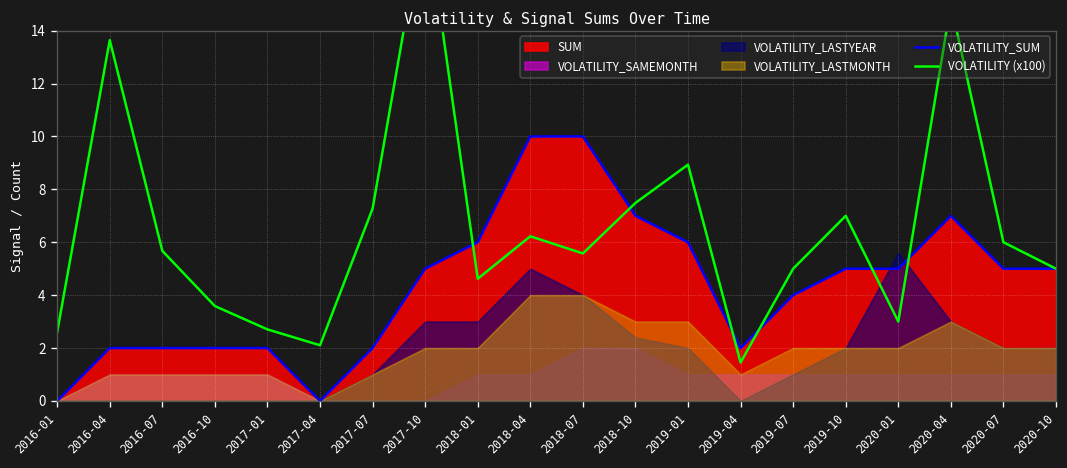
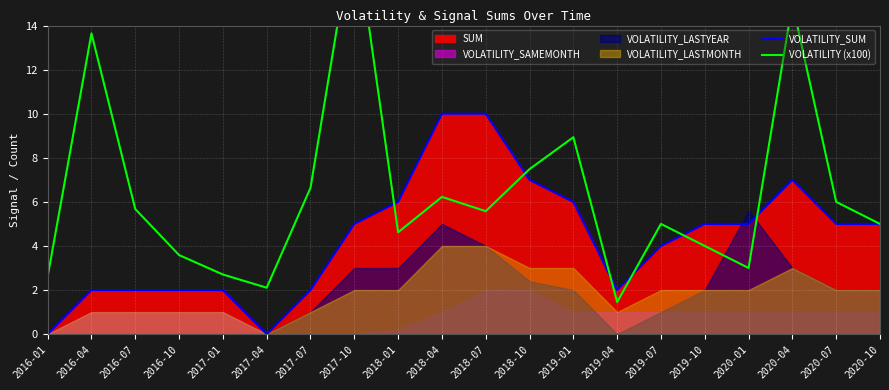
  {
    "SUM": {
      "2016-04": 2.0,
      "2016-07": 2.0,
      "2016-10": 2.0,
      "2017-01": 2.0,
      "2017-07": 2.0,
      "2017-10": 5.0,
      "2018-01": 6.0,
      "2018-04": 10.0,
      "2018-07": 10.0,
      "2018-10": 7.0,
      "2019-01": 6.0,
      "2019-04": 2.0,
      "2019-07": 4.0,
      "2019-10": 5.0,
      "2020-01": 5.0,
      "2020-04": 7.0,
      "2020-07": 5.0
    },
    "VOLATILITY (x100)": {
      "2016-01": 2.6,
      "2016-04": 13.6,
      "2016-07": 5.7,
      "2016-10": 3.6,
      "2017-01": 2.7,
      "2017-04": 2.1,
-     "2017-07": 7.3,
+     "2017-07": 6.6,
      "2018-01": 4.6,
      "2018-04": 6.2,
      "2018-07": 5.6,
      "2018-10": 7.5,
      "2019-01": 8.9,
      "2019-04": 1.5,
      "2019-07": 5.0,
-     "2019-10": 7.0,
+     "2019-10": 4.0,
      "2020-01": 3.0,
      "2020-07": 6.0
    },
    "VOLATILITY_SAMEMONTH": {
      "2017-07": 0.0,
      "2017-10": 0.0,
-     "2018-01": 1.0,
+     "2018-01": 0.2,
      "2018-04": 1.0,
      "2018-07": 2.0,
      "2018-10": 2.0,
      "2019-01": 1.0,
      "2019-10": 1.0,
      "2020-01": 1.0,
      "2020-04": 1.0,
      "2020-07": 1.0,
      "2020-10": 1.0
    },
    "VOLATILITY_LASTYEAR": {
      "2016-04": 0.0,
      "2016-07": 0.0,
      "2016-10": 0.0,
      "2017-01": 0.0,
      "2017-10": 3.0,
      "2018-01": 3.0,
      "2018-04": 5.0,
      "2018-10": 2.4,
      "2019-01": 2.0,
      "2019-04": 0.0,
      "2020-01": 5.6
    },
    "VOLATILITY_LASTMONTH": {
      "2017-10": 2.0,
      "2018-01": 2.0,
      "2018-04": 4.0,
      "2018-10": 3.0,
      "2019-01": 3.0,
      "2019-07": 2.0,
      "2020-01": 2.0
    }
  }
